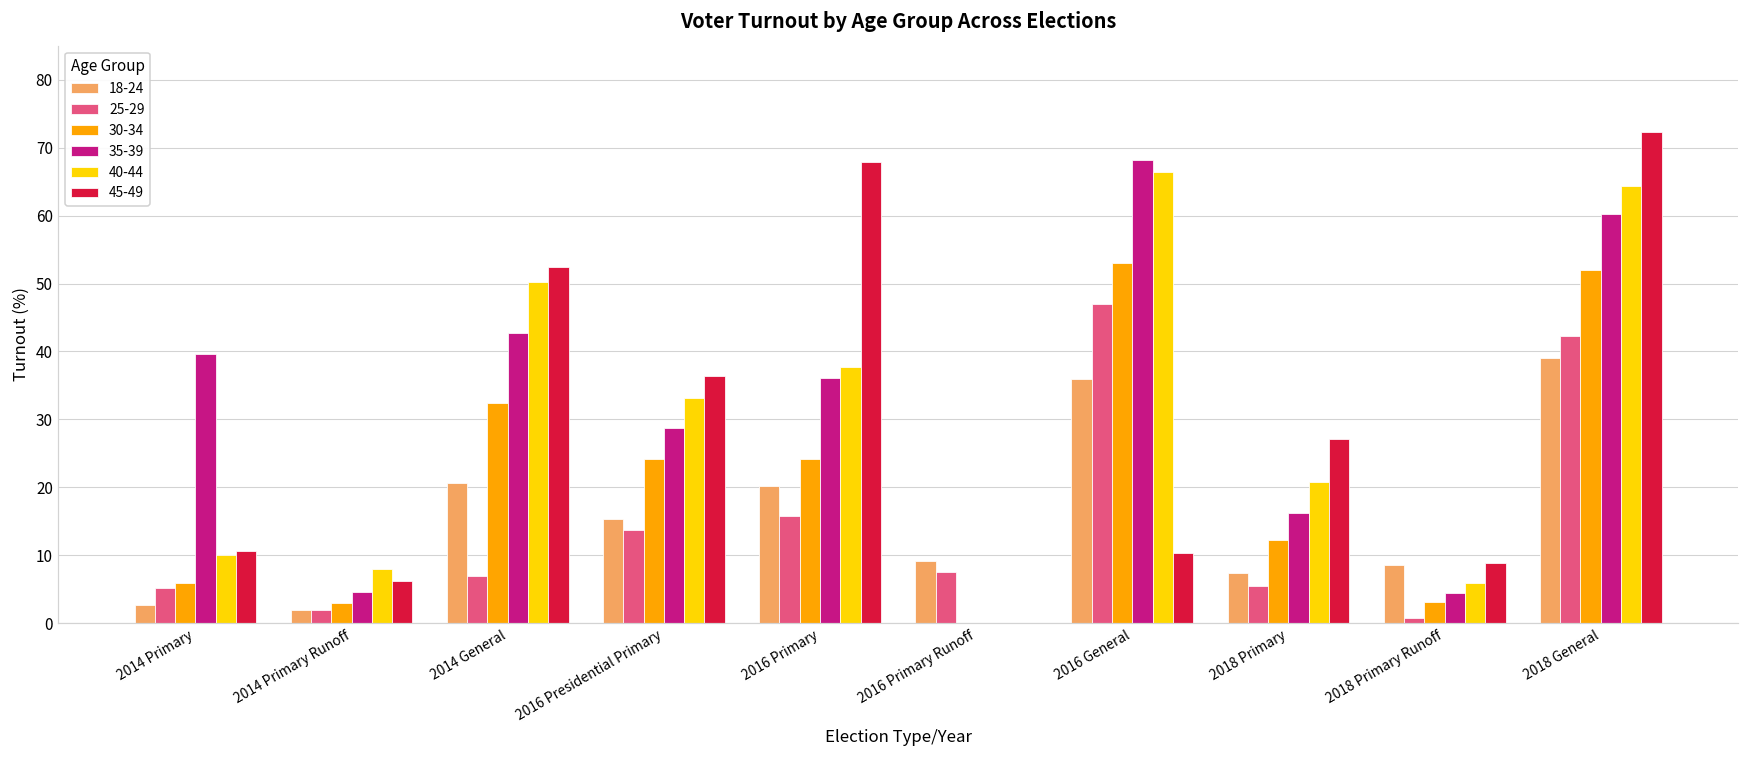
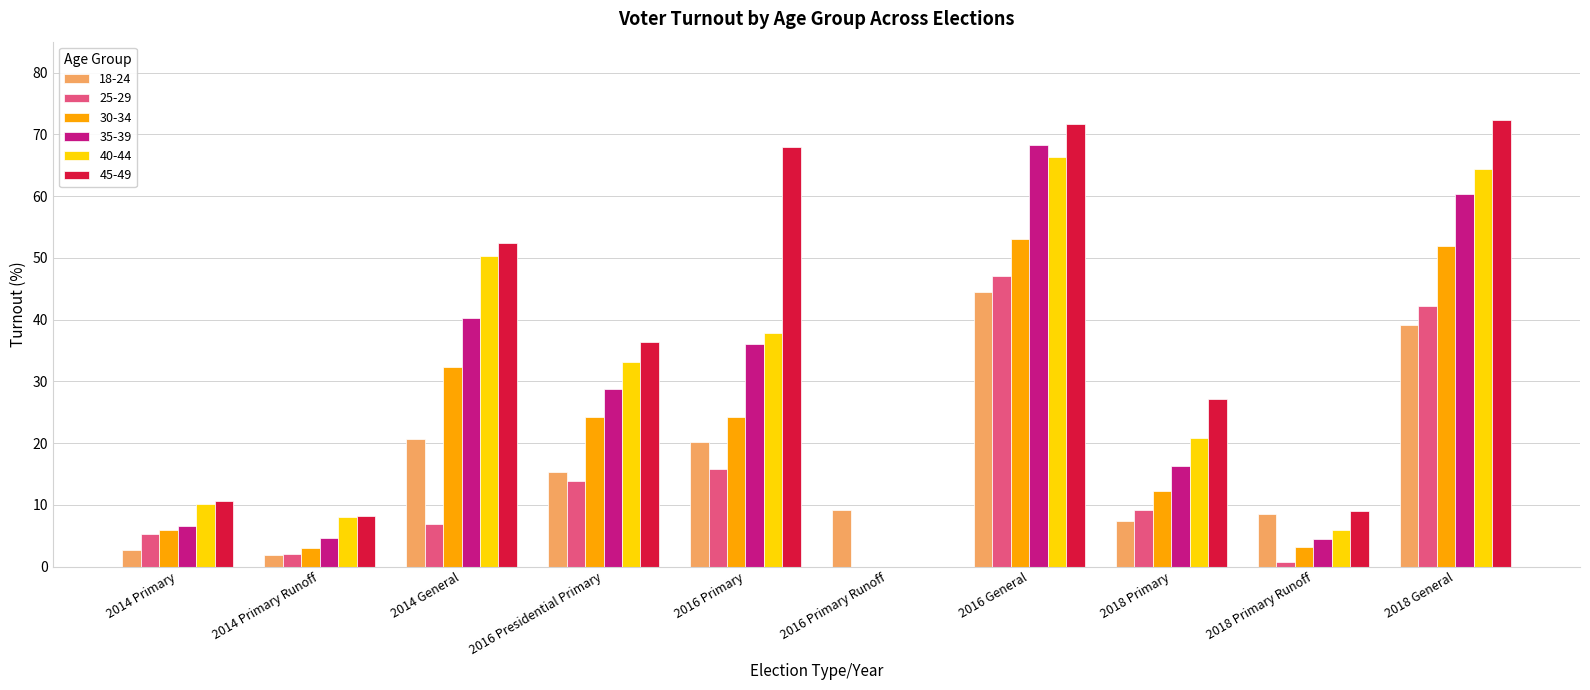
  {
    "18-24": {
      "2014 Primary": 3,
      "2014 Primary Runoff": 2,
      "2014 General": 21,
      "2016 Presidential Primary": 15,
      "2016 Primary": 20,
      "2016 Primary Runoff": 9,
-     "2016 General": 36,
+     "2016 General": 45,
      "2018 Primary": 7,
      "2018 Primary Runoff": 9,
      "2018 General": 39
    },
    "25-29": {
      "2014 Primary": 5,
      "2014 Primary Runoff": 2,
      "2014 General": 7,
      "2016 Presidential Primary": 14,
      "2016 Primary": 16,
-     "2016 Primary Runoff": 8,
+     "2016 Primary Runoff": 0,
      "2016 General": 47,
-     "2018 Primary": 6,
+     "2018 Primary": 9,
      "2018 Primary Runoff": 1,
      "2018 General": 42
    },
    "35-39": {
-     "2014 Primary": 40,
+     "2014 Primary": 7,
      "2014 Primary Runoff": 5,
-     "2014 General": 43,
+     "2014 General": 40,
      "2016 Presidential Primary": 29,
      "2016 Primary": 36,
      "2016 Primary Runoff": 0,
      "2016 General": 68,
      "2018 Primary": 16,
      "2018 Primary Runoff": 4,
      "2018 General": 60
    },
    "45-49": {
      "2014 Primary": 11,
-     "2014 Primary Runoff": 6,
+     "2014 Primary Runoff": 8,
      "2014 General": 52,
      "2016 Presidential Primary": 36,
      "2016 Primary": 68,
      "2016 Primary Runoff": 0,
-     "2016 General": 10,
+     "2016 General": 72,
      "2018 Primary": 27,
      "2018 Primary Runoff": 9,
      "2018 General": 72
    }
  }
